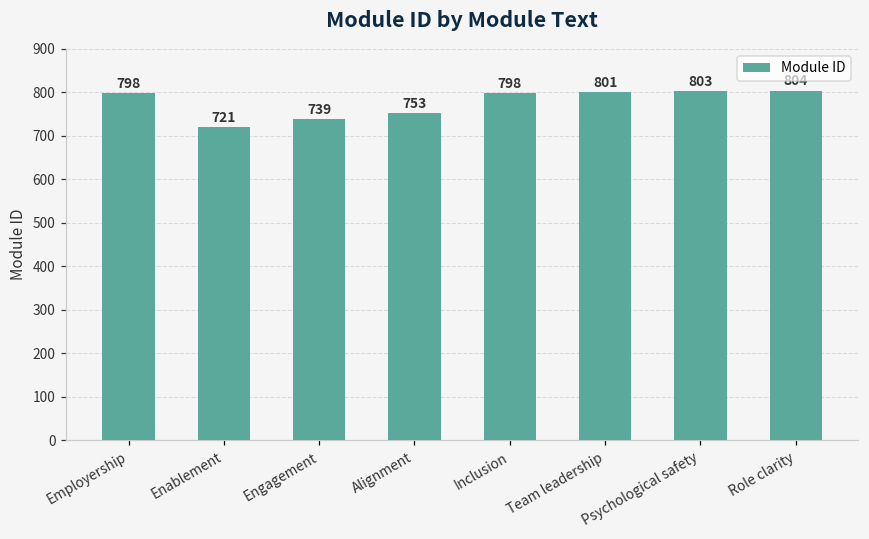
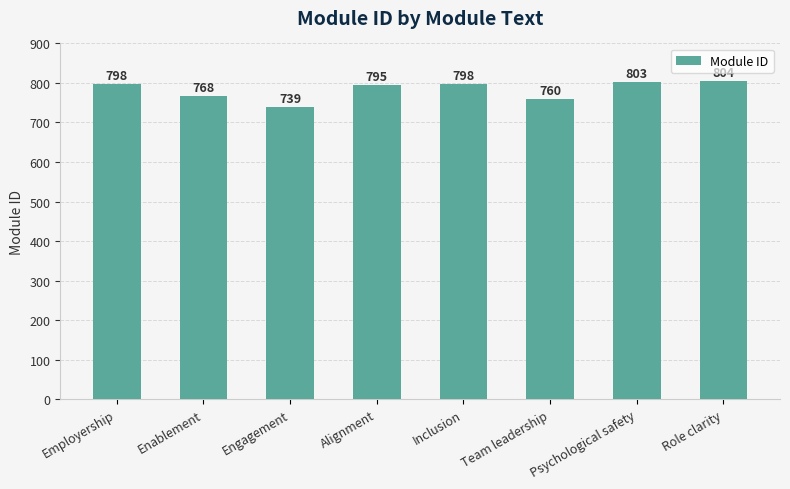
  {
    "Employership": 798,
-   "Enablement": 721,
+   "Enablement": 768,
    "Engagement": 739,
-   "Alignment": 753,
+   "Alignment": 795,
    "Inclusion": 798,
-   "Team leadership": 801,
+   "Team leadership": 760,
    "Psychological safety": 803
  }
